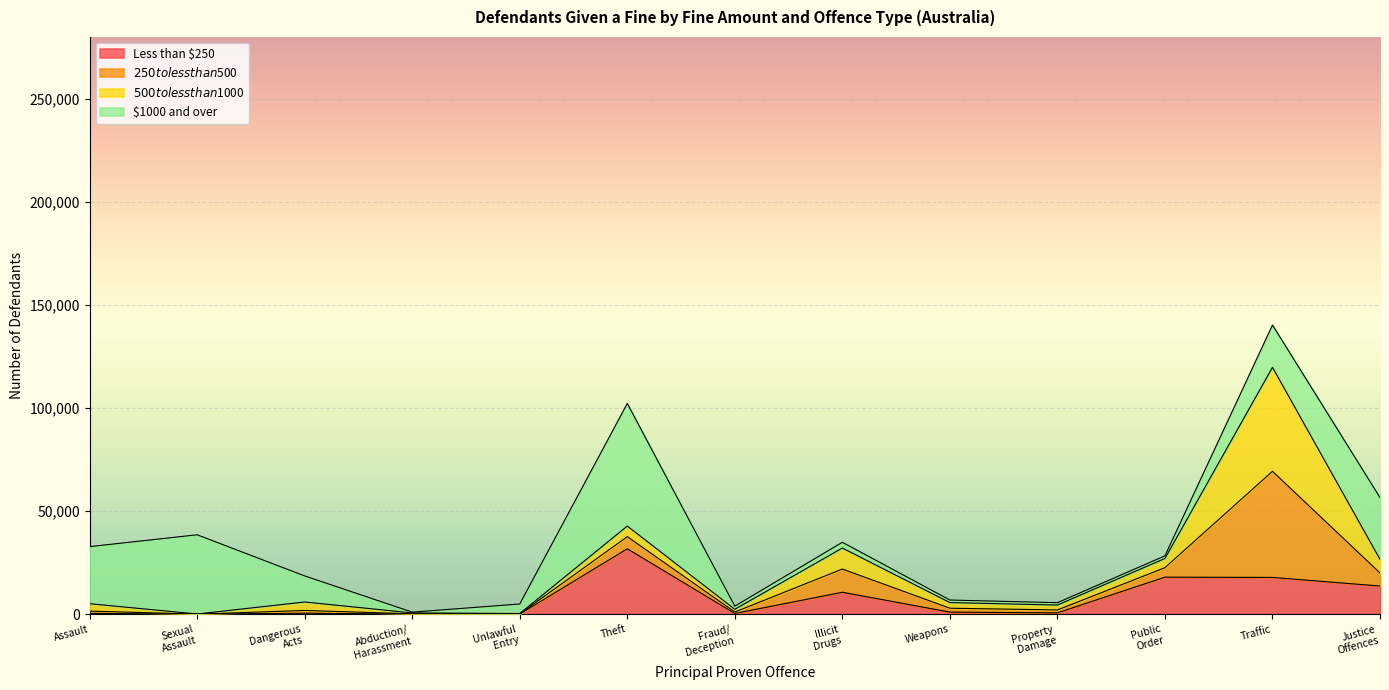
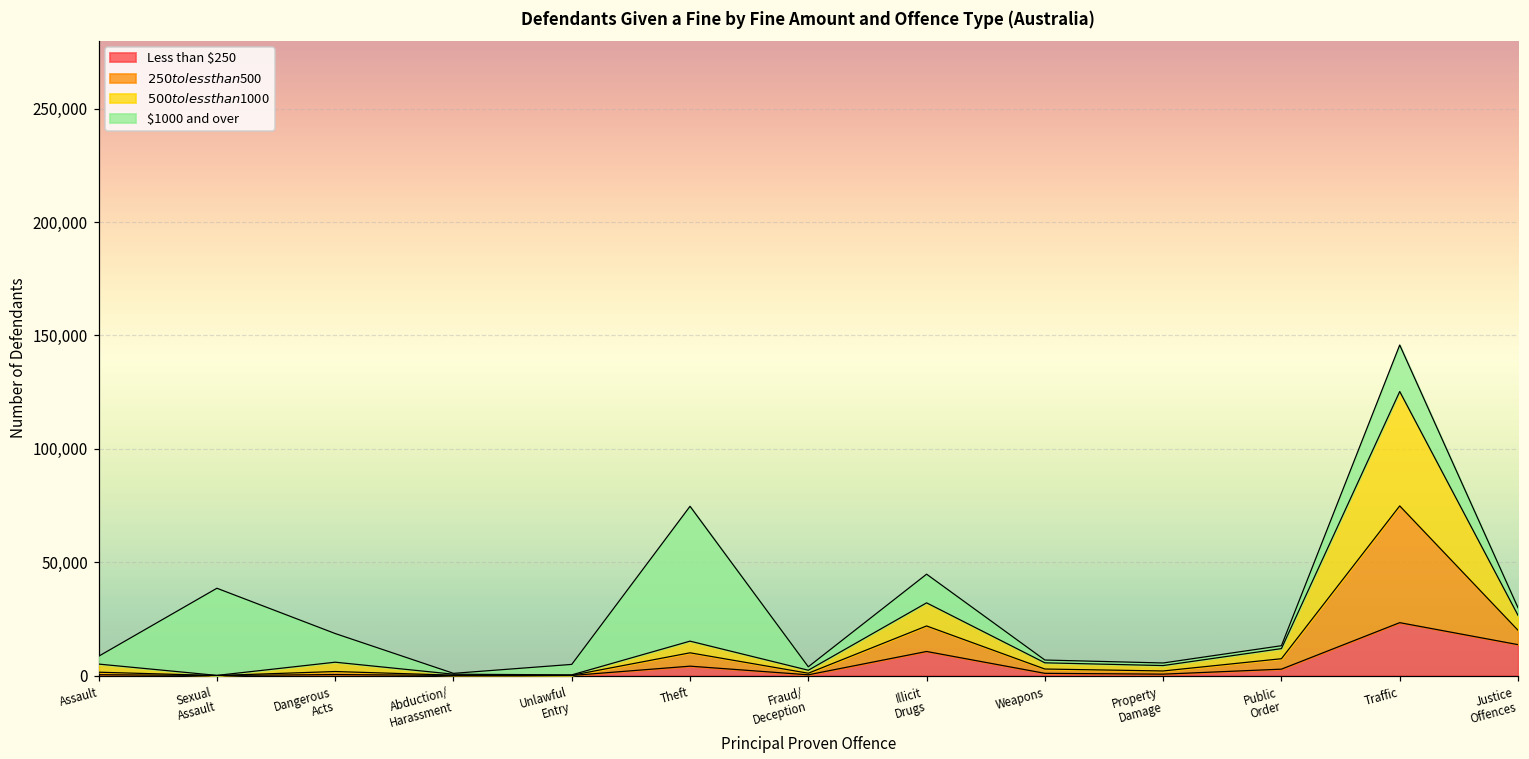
  {
    "Less than $250": {
      "Dangerous Acts": "0",
-     "Theft": "32,000",
+     "Theft": "4,000",
      "Illicit Drugs": "11,000",
      "Weapons": "1,000",
      "Property Damage": "1,000",
-     "Public Order": "18,000",
-     "Traffic": "18,000",
+     "Public Order": "3,000",
+     "Traffic": "23,000",
      "Justice Offences": "14,000"
    },
    "$1000 and over": {
-     "Assault": "28,000",
+     "Assault": "3,000",
      "Sexual Assault": "38,000",
      "Dangerous Acts": "13,000",
      "Unlawful Entry": "5,000",
      "Theft": "59,000",
      "Fraud/ Deception": "2,000",
-     "Illicit Drugs": "3,000",
+     "Illicit Drugs": "13,000",
      "Weapons": "1,000",
      "Public Order": "1,000",
      "Traffic": "21,000",
-     "Justice Offences": "30,000"
+     "Justice Offences": "3,000"
    }
  }
